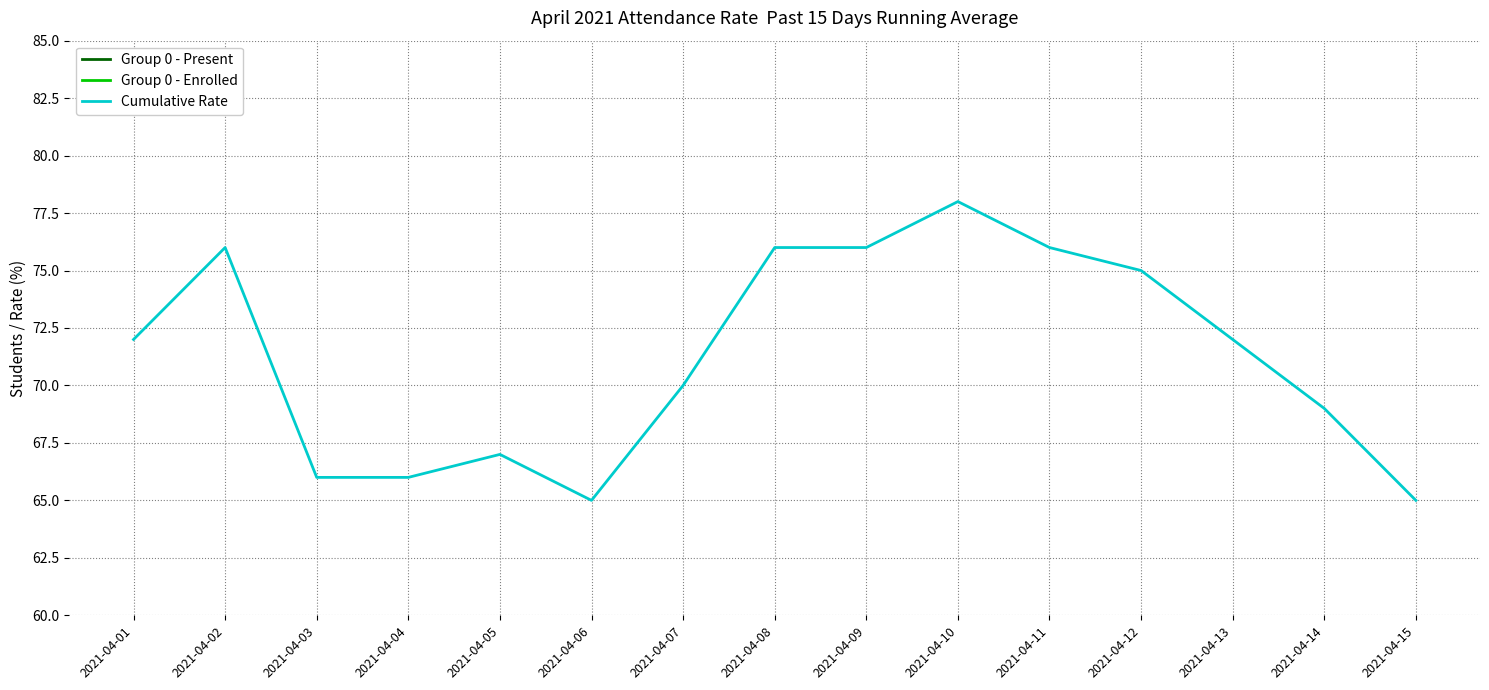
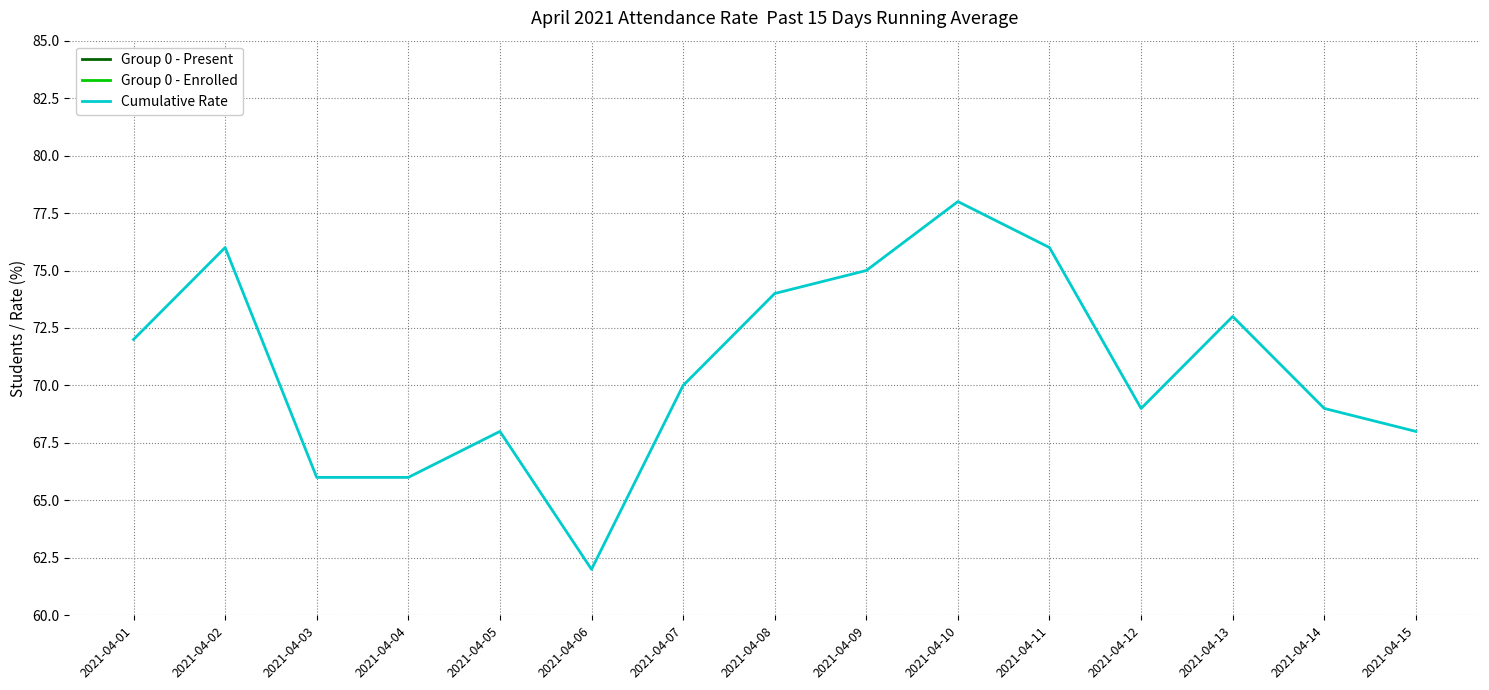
  {
    "Cumulative Rate": {
      "2021-04-01": 72,
      "2021-04-02": 76,
      "2021-04-03": 66,
      "2021-04-04": 66,
-     "2021-04-05": 67,
-     "2021-04-06": 65,
+     "2021-04-05": 68,
+     "2021-04-06": 62,
      "2021-04-07": 70,
-     "2021-04-08": 76,
-     "2021-04-09": 76,
+     "2021-04-08": 74,
+     "2021-04-09": 75,
      "2021-04-10": 78,
      "2021-04-11": 76,
-     "2021-04-12": 75,
-     "2021-04-13": 72,
+     "2021-04-12": 69,
+     "2021-04-13": 73,
      "2021-04-14": 69,
-     "2021-04-15": 65
+     "2021-04-15": 68
    }
  }
